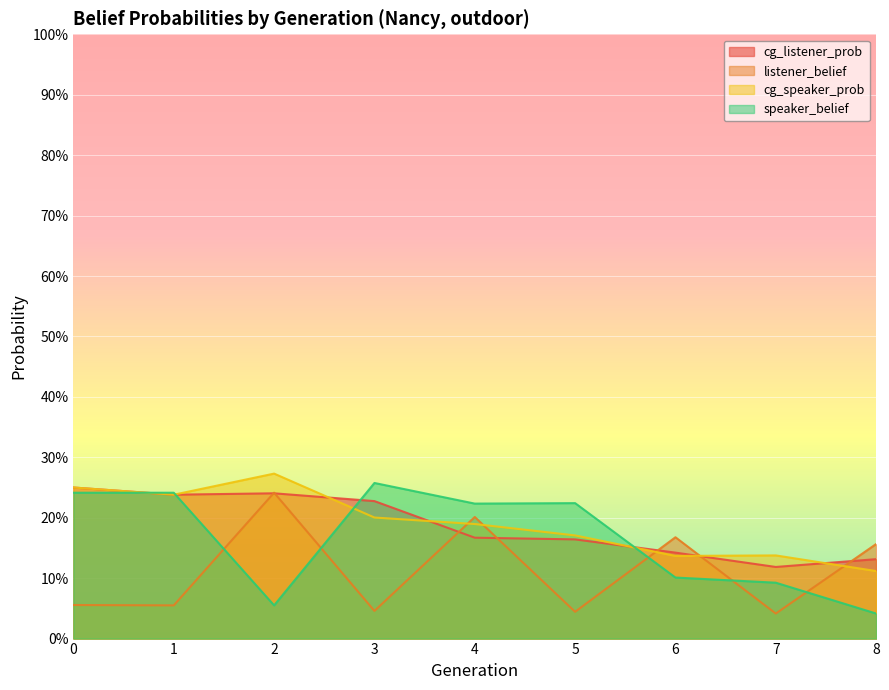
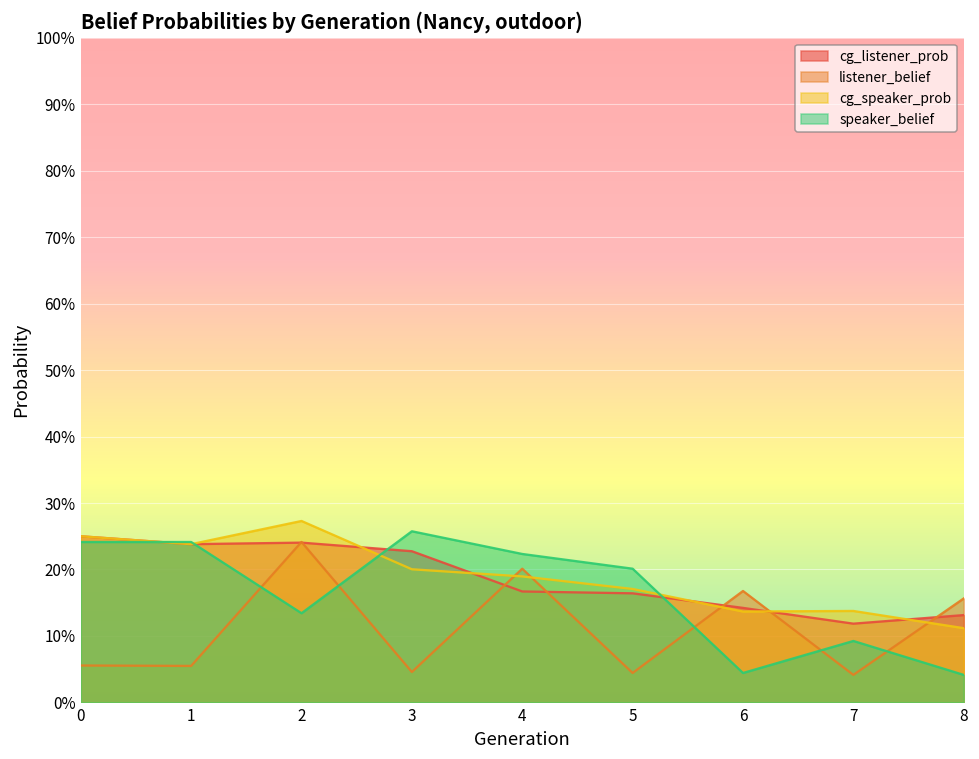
  {
    "speaker_belief": {
      "0": "24%",
-     "2": "5%",
+     "2": "13%",
      "3": "26%",
      "4": "22%",
-     "5": "22%",
-     "6": "10%",
+     "5": "20%",
+     "6": "4%",
      "7": "9%",
      "8": "4%"
    }
  }
